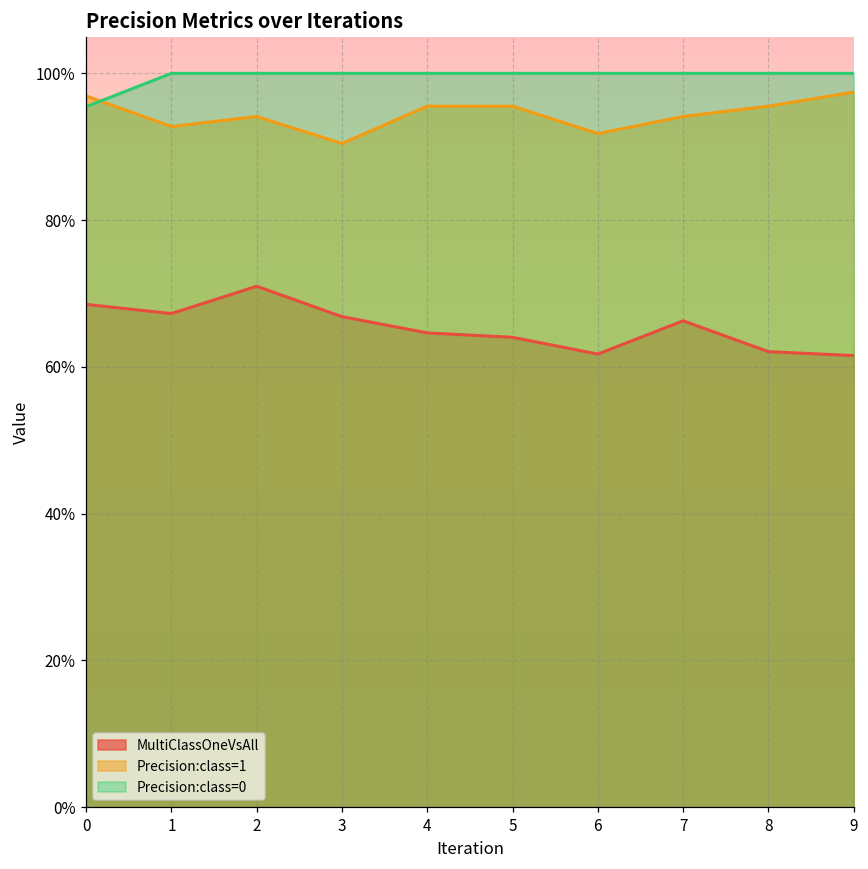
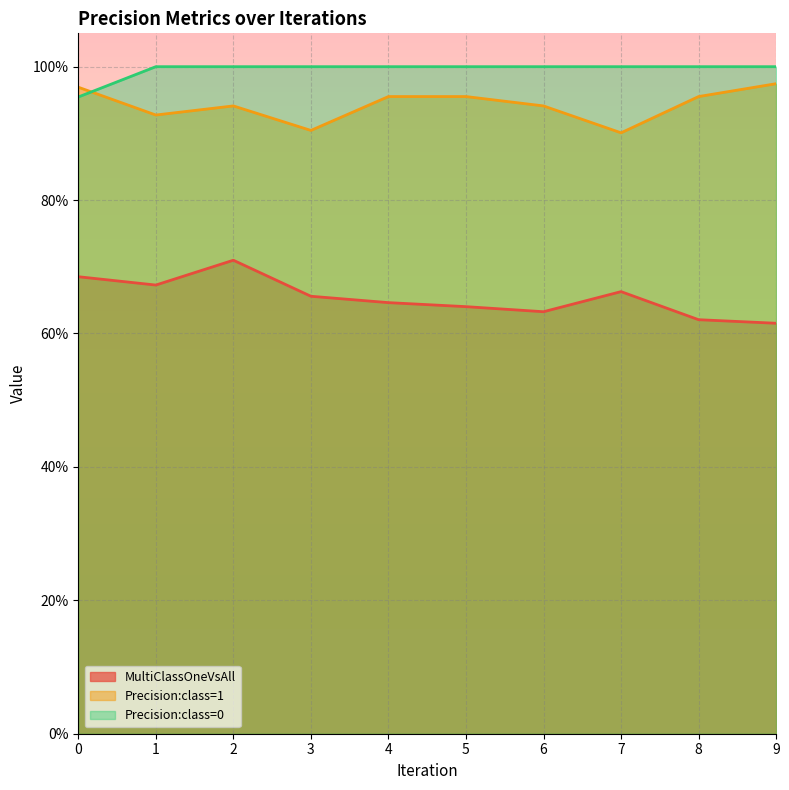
  {
    "MultiClassOneVsAll": {
      "0": "69%",
      "1": "67%",
      "2": "71%",
-     "3": "67%",
+     "3": "66%",
      "4": "65%",
      "5": "64%",
-     "6": "62%",
+     "6": "63%",
      "7": "66%",
      "8": "62%",
      "9": "62%"
    },
    "Precision:class=1": {
      "0": "97%",
      "1": "93%",
      "2": "94%",
      "3": "90%",
      "4": "96%",
      "5": "96%",
-     "6": "92%",
-     "7": "94%",
+     "6": "94%",
+     "7": "90%",
      "8": "96%",
      "9": "97%"
    },
    "Precision:class=0": {
      "0": "95%",
      "1": "100%",
      "2": "100%",
      "3": "100%",
      "4": "100%",
      "5": "100%",
      "6": "100%",
      "7": "100%",
      "8": "100%",
      "9": "100%"
    }
  }
